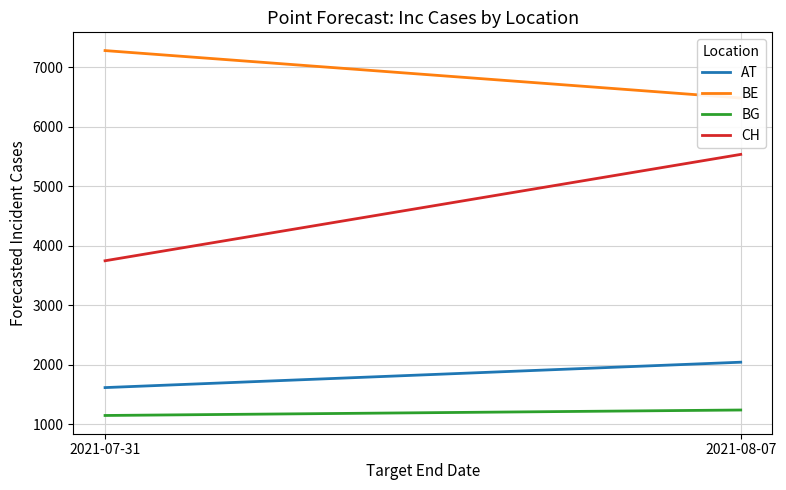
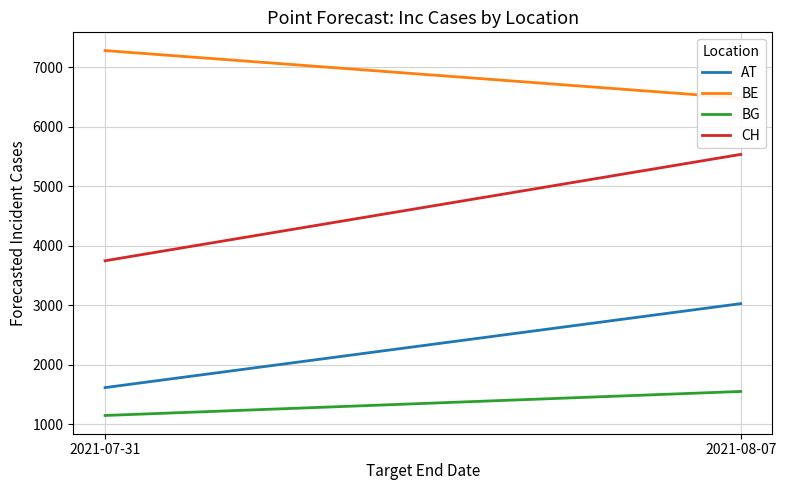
  {
    "AT": {
      "2021-07-31": 1600,
-     "2021-08-07": 2000
+     "2021-08-07": 3000
    },
    "BE": {
      "2021-07-31": 7300
    },
    "BG": {
      "2021-07-31": 1100,
-     "2021-08-07": 1200
+     "2021-08-07": 1500
    },
    "CH": {
      "2021-07-31": 3700,
      "2021-08-07": 5500
    }
  }
